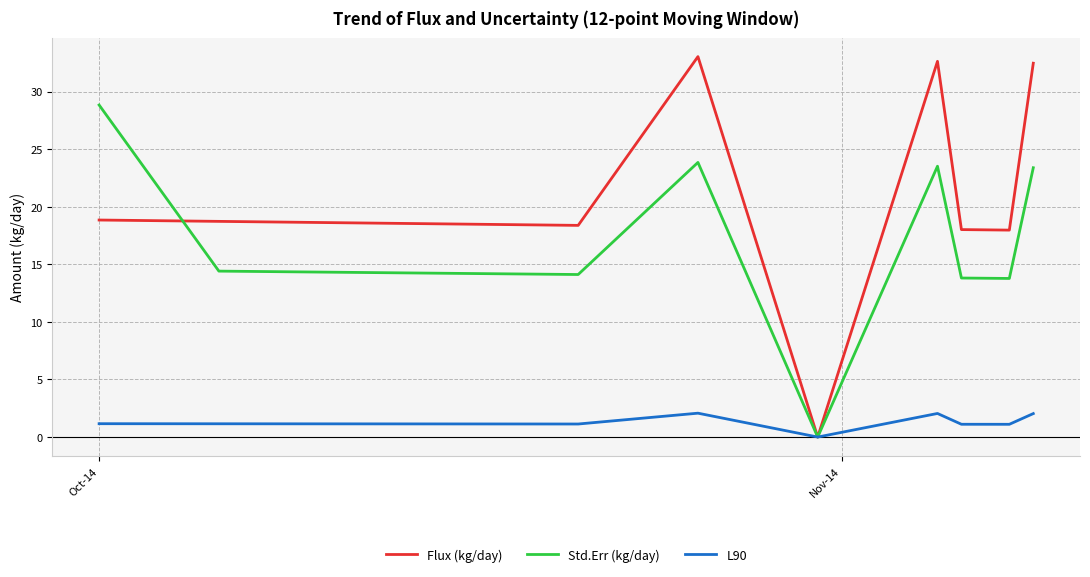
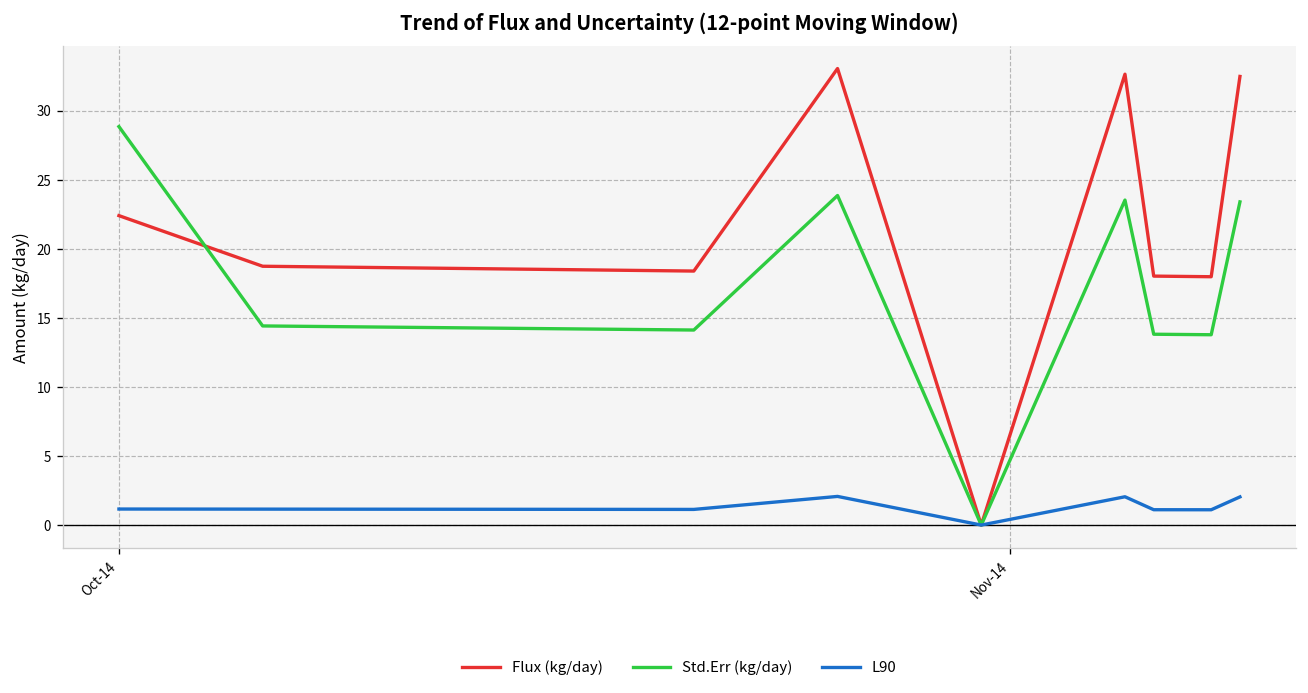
  {
    "Flux (kg/day)": {
-     "Oct-14": 18.8
+     "Oct-14": 22.4
    },
    "Std.Err (kg/day)": {
      "Oct-14": 28.8
    },
    "L90": {
      "Oct-14": 1.2
    }
  }
